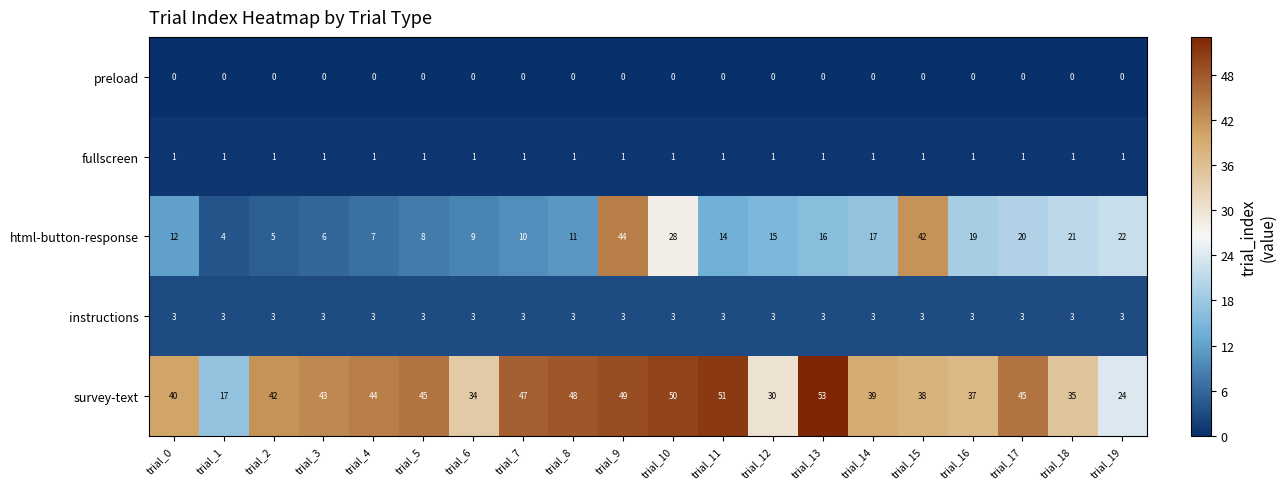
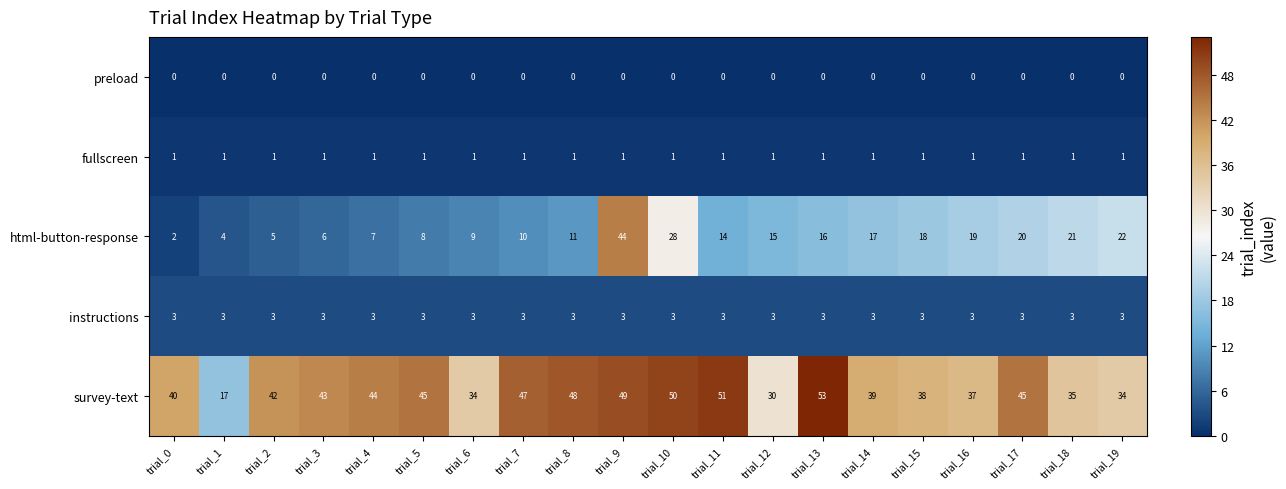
  {
    "preload": {
      "trial_0": 0,
      "trial_1": 0,
      "trial_2": 0,
      "trial_3": 0,
      "trial_4": 0,
      "trial_5": 0,
      "trial_6": 0,
      "trial_7": 0,
      "trial_8": 0,
      "trial_9": 0,
      "trial_10": 0,
      "trial_11": 0,
      "trial_12": 0,
      "trial_13": 0,
      "trial_14": 0,
      "trial_15": 0,
      "trial_16": 0,
      "trial_17": 0,
      "trial_18": 0,
      "trial_19": 0
    },
    "fullscreen": {
      "trial_0": 1,
      "trial_1": 1,
      "trial_2": 1,
      "trial_3": 1,
      "trial_4": 1,
      "trial_5": 1,
      "trial_6": 1,
      "trial_7": 1,
      "trial_8": 1,
      "trial_9": 1,
      "trial_10": 1,
      "trial_11": 1,
      "trial_12": 1,
      "trial_13": 1,
      "trial_14": 1,
      "trial_15": 1,
      "trial_16": 1,
      "trial_17": 1,
      "trial_18": 1,
      "trial_19": 1
    },
    "html-button-response": {
-     "trial_0": 12,
+     "trial_0": 2,
      "trial_1": 4,
      "trial_2": 5,
      "trial_3": 6,
      "trial_4": 7,
      "trial_5": 8,
      "trial_6": 9,
      "trial_7": 10,
      "trial_8": 11,
      "trial_9": 44,
      "trial_10": 28,
      "trial_11": 14,
      "trial_12": 15,
      "trial_13": 16,
      "trial_14": 17,
-     "trial_15": 42,
+     "trial_15": 18,
      "trial_16": 19,
      "trial_17": 20,
      "trial_18": 21,
      "trial_19": 22
    },
    "instructions": {
      "trial_0": 3,
      "trial_1": 3,
      "trial_2": 3,
      "trial_3": 3,
      "trial_4": 3,
      "trial_5": 3,
      "trial_6": 3,
      "trial_7": 3,
      "trial_8": 3,
      "trial_9": 3,
      "trial_10": 3,
      "trial_11": 3,
      "trial_12": 3,
      "trial_13": 3,
      "trial_14": 3,
      "trial_15": 3,
      "trial_16": 3,
      "trial_17": 3,
      "trial_18": 3,
      "trial_19": 3
    },
    "survey-text": {
      "trial_0": 40,
      "trial_1": 17,
      "trial_2": 42,
      "trial_3": 43,
      "trial_4": 44,
      "trial_5": 45,
      "trial_6": 34,
      "trial_7": 47,
      "trial_8": 48,
      "trial_9": 49,
      "trial_10": 50,
      "trial_11": 51,
      "trial_12": 30,
      "trial_13": 53,
      "trial_14": 39,
      "trial_15": 38,
      "trial_16": 37,
      "trial_17": 45,
      "trial_18": 35,
-     "trial_19": 24
+     "trial_19": 34
    }
  }
